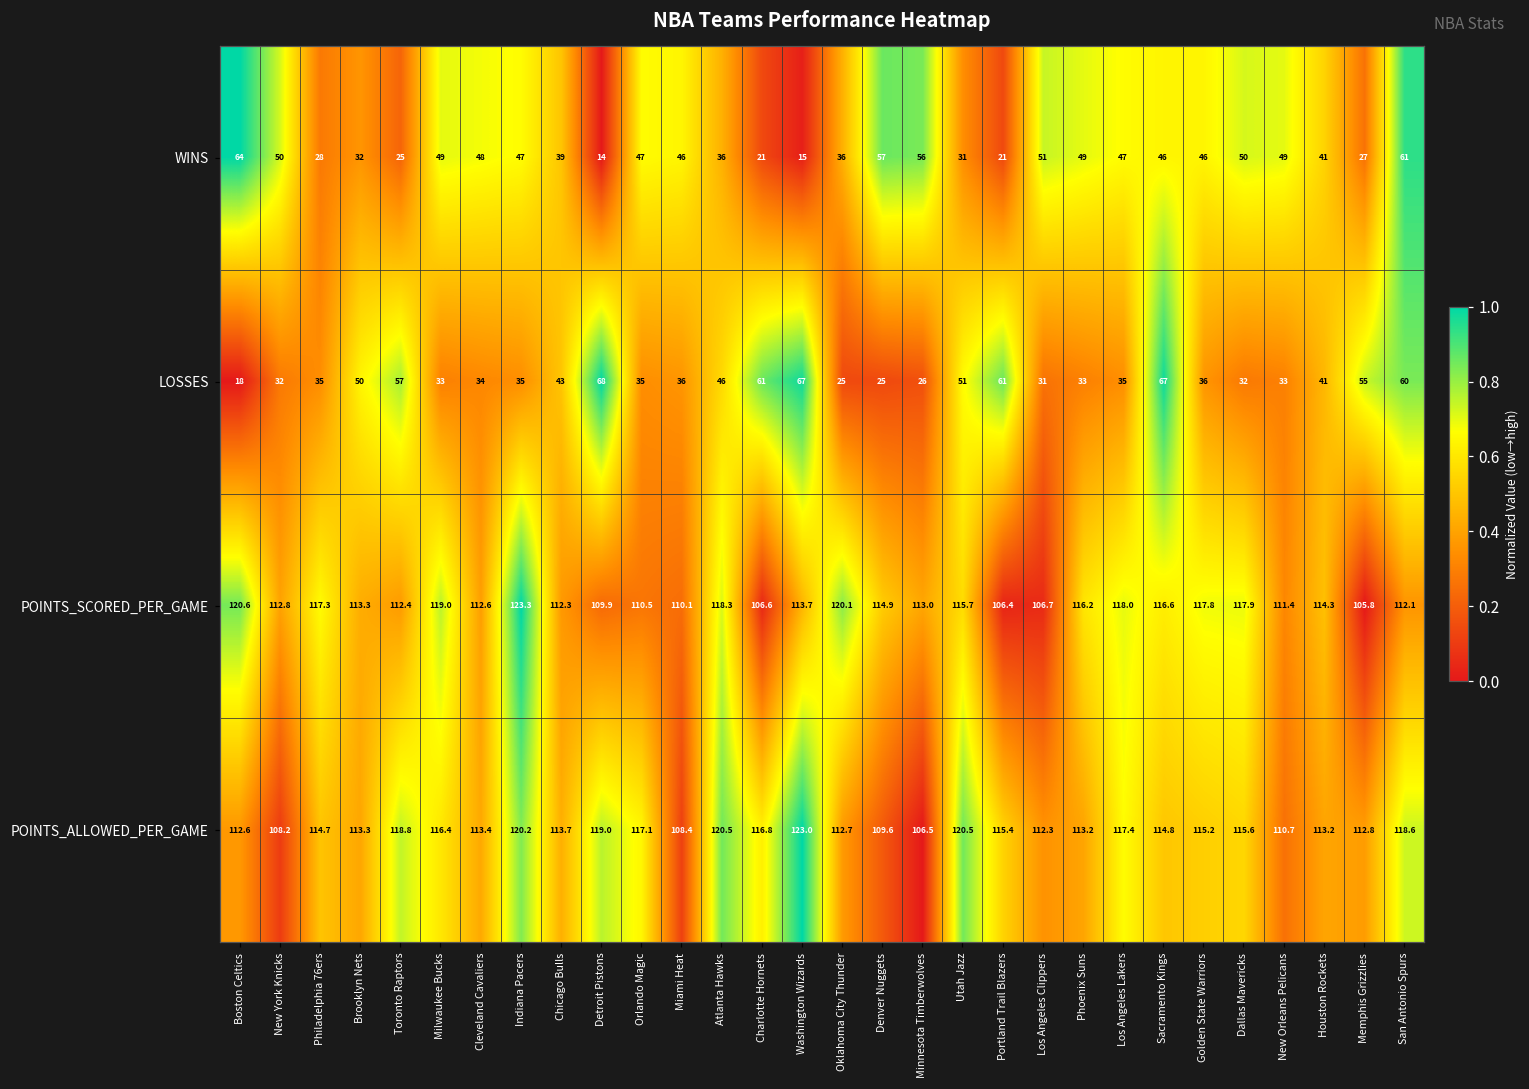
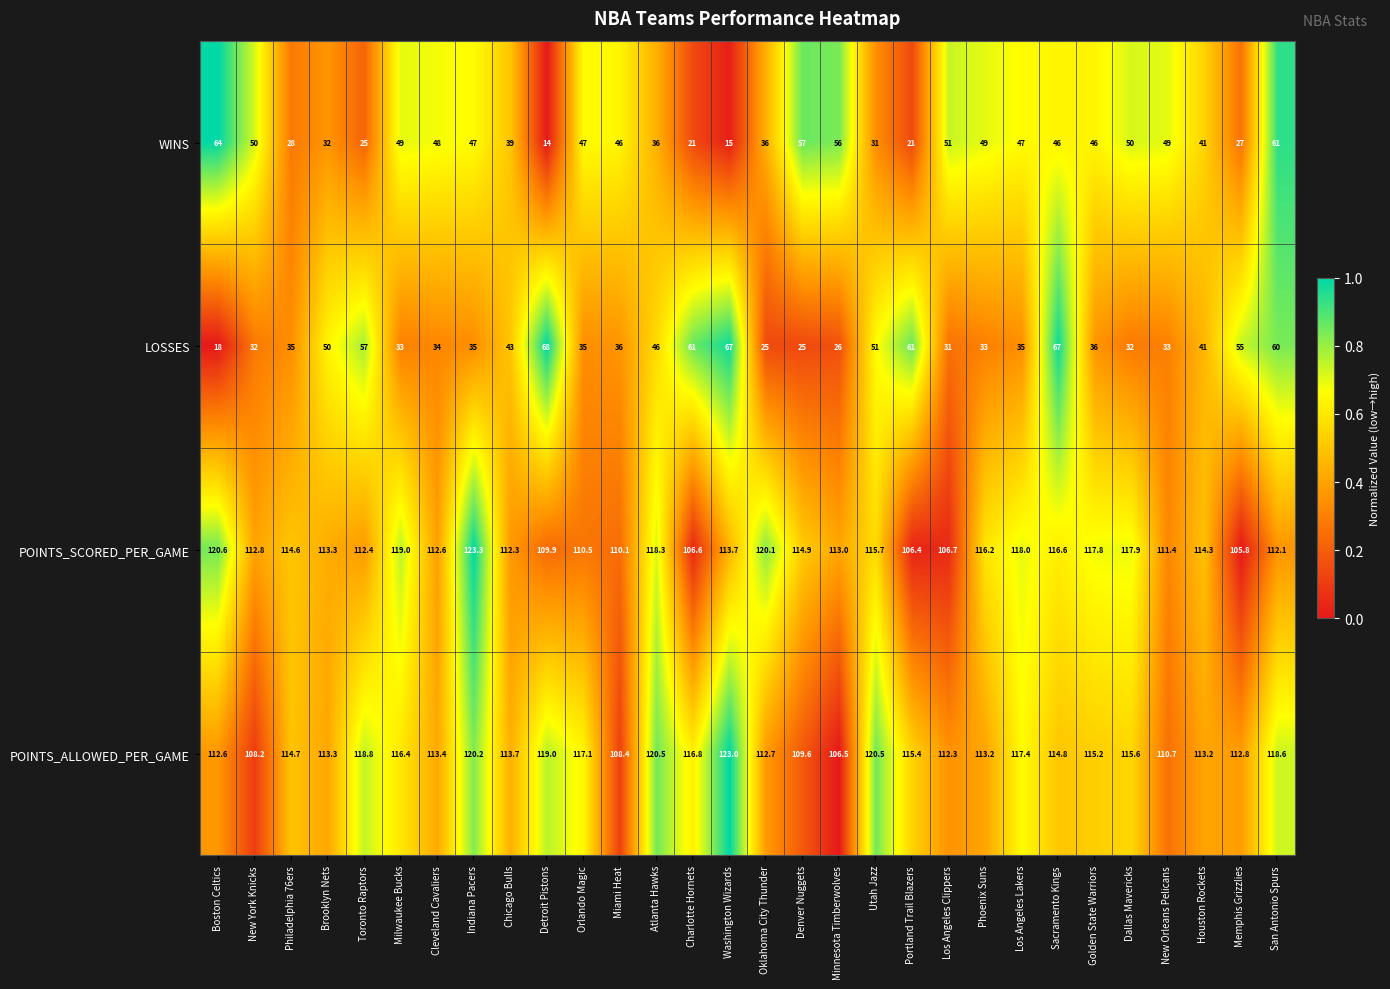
  {
    "WINS": {
      "Boston Celtics": 64,
      "New York Knicks": 50,
      "Philadelphia 76ers": 28,
      "Brooklyn Nets": 32,
      "Toronto Raptors": 25,
      "Milwaukee Bucks": 49,
      "Cleveland Cavaliers": 48,
      "Indiana Pacers": 47,
      "Chicago Bulls": 39,
      "Detroit Pistons": 14,
      "Orlando Magic": 47,
      "Miami Heat": 46,
      "Atlanta Hawks": 36,
      "Charlotte Hornets": 21,
      "Washington Wizards": 15,
      "Oklahoma City Thunder": 36,
      "Denver Nuggets": 57,
      "Minnesota Timberwolves": 56,
      "Utah Jazz": 31,
      "Portland Trail Blazers": 21,
      "Los Angeles Clippers": 51,
      "Phoenix Suns": 49,
      "Los Angeles Lakers": 47,
      "Sacramento Kings": 46,
      "Golden State Warriors": 46,
      "Dallas Mavericks": 50,
      "New Orleans Pelicans": 49,
      "Houston Rockets": 41,
      "Memphis Grizzlies": 27,
      "San Antonio Spurs": 61
    },
    "LOSSES": {
      "Boston Celtics": 18,
      "New York Knicks": 32,
      "Philadelphia 76ers": 35,
      "Brooklyn Nets": 50,
      "Toronto Raptors": 57,
      "Milwaukee Bucks": 33,
      "Cleveland Cavaliers": 34,
      "Indiana Pacers": 35,
      "Chicago Bulls": 43,
      "Detroit Pistons": 68,
      "Orlando Magic": 35,
      "Miami Heat": 36,
      "Atlanta Hawks": 46,
      "Charlotte Hornets": 61,
      "Washington Wizards": 67,
      "Oklahoma City Thunder": 25,
      "Denver Nuggets": 25,
      "Minnesota Timberwolves": 26,
      "Utah Jazz": 51,
      "Portland Trail Blazers": 61,
      "Los Angeles Clippers": 31,
      "Phoenix Suns": 33,
      "Los Angeles Lakers": 35,
      "Sacramento Kings": 67,
      "Golden State Warriors": 36,
      "Dallas Mavericks": 32,
      "New Orleans Pelicans": 33,
      "Houston Rockets": 41,
      "Memphis Grizzlies": 55,
      "San Antonio Spurs": 60
    },
    "POINTS_SCORED_PER_GAME": {
      "Boston Celtics": 120.6,
      "New York Knicks": 112.8,
-     "Philadelphia 76ers": 117.3,
+     "Philadelphia 76ers": 114.6,
      "Brooklyn Nets": 113.3,
      "Toronto Raptors": 112.4,
      "Milwaukee Bucks": 119.0,
      "Cleveland Cavaliers": 112.6,
      "Indiana Pacers": 123.3,
      "Chicago Bulls": 112.3,
      "Detroit Pistons": 109.9,
      "Orlando Magic": 110.5,
      "Miami Heat": 110.1,
      "Atlanta Hawks": 118.3,
      "Charlotte Hornets": 106.6,
      "Washington Wizards": 113.7,
      "Oklahoma City Thunder": 120.1,
      "Denver Nuggets": 114.9,
      "Minnesota Timberwolves": 113.0,
      "Utah Jazz": 115.7,
      "Portland Trail Blazers": 106.4,
      "Los Angeles Clippers": 106.7,
      "Phoenix Suns": 116.2,
      "Los Angeles Lakers": 118.0,
      "Sacramento Kings": 116.6,
      "Golden State Warriors": 117.8,
      "Dallas Mavericks": 117.9,
      "New Orleans Pelicans": 111.4,
      "Houston Rockets": 114.3,
      "Memphis Grizzlies": 105.8,
      "San Antonio Spurs": 112.1
    },
    "POINTS_ALLOWED_PER_GAME": {
      "Boston Celtics": 112.6,
      "New York Knicks": 108.2,
      "Philadelphia 76ers": 114.7,
      "Brooklyn Nets": 113.3,
      "Toronto Raptors": 118.8,
      "Milwaukee Bucks": 116.4,
      "Cleveland Cavaliers": 113.4,
      "Indiana Pacers": 120.2,
      "Chicago Bulls": 113.7,
      "Detroit Pistons": 119.0,
      "Orlando Magic": 117.1,
      "Miami Heat": 108.4,
      "Atlanta Hawks": 120.5,
      "Charlotte Hornets": 116.8,
      "Washington Wizards": 123.0,
      "Oklahoma City Thunder": 112.7,
      "Denver Nuggets": 109.6,
      "Minnesota Timberwolves": 106.5,
      "Utah Jazz": 120.5,
      "Portland Trail Blazers": 115.4,
      "Los Angeles Clippers": 112.3,
      "Phoenix Suns": 113.2,
      "Los Angeles Lakers": 117.4,
      "Sacramento Kings": 114.8,
      "Golden State Warriors": 115.2,
      "Dallas Mavericks": 115.6,
      "New Orleans Pelicans": 110.7,
      "Houston Rockets": 113.2,
      "Memphis Grizzlies": 112.8,
      "San Antonio Spurs": 118.6
    }
  }
